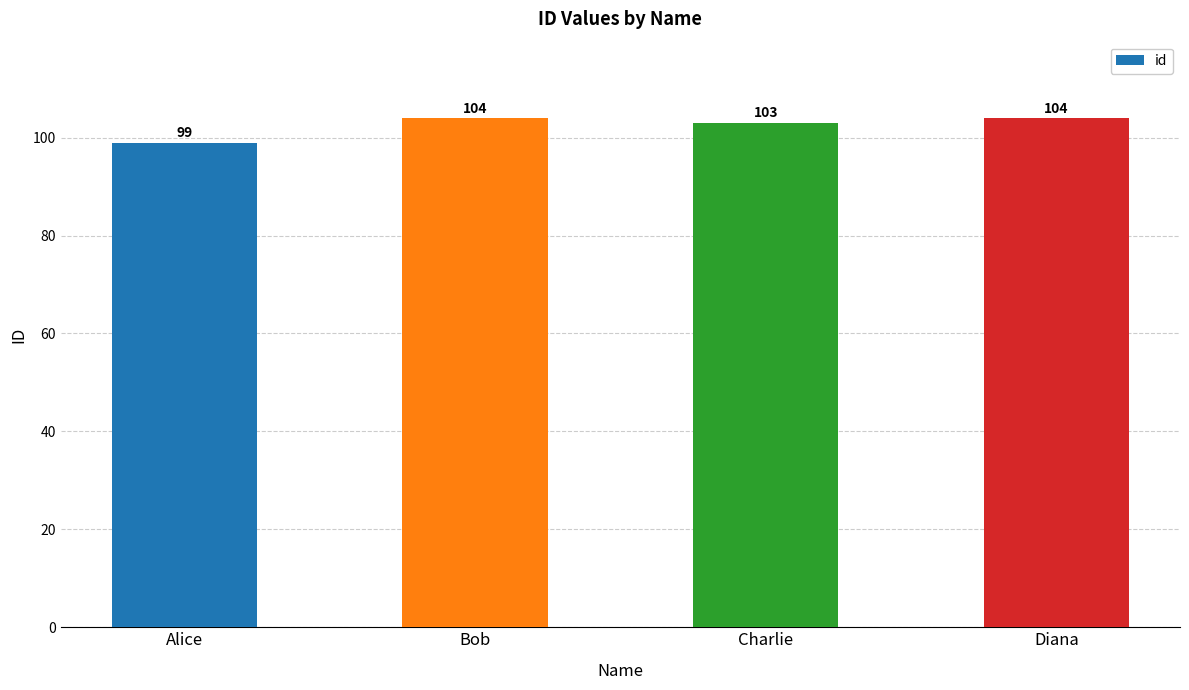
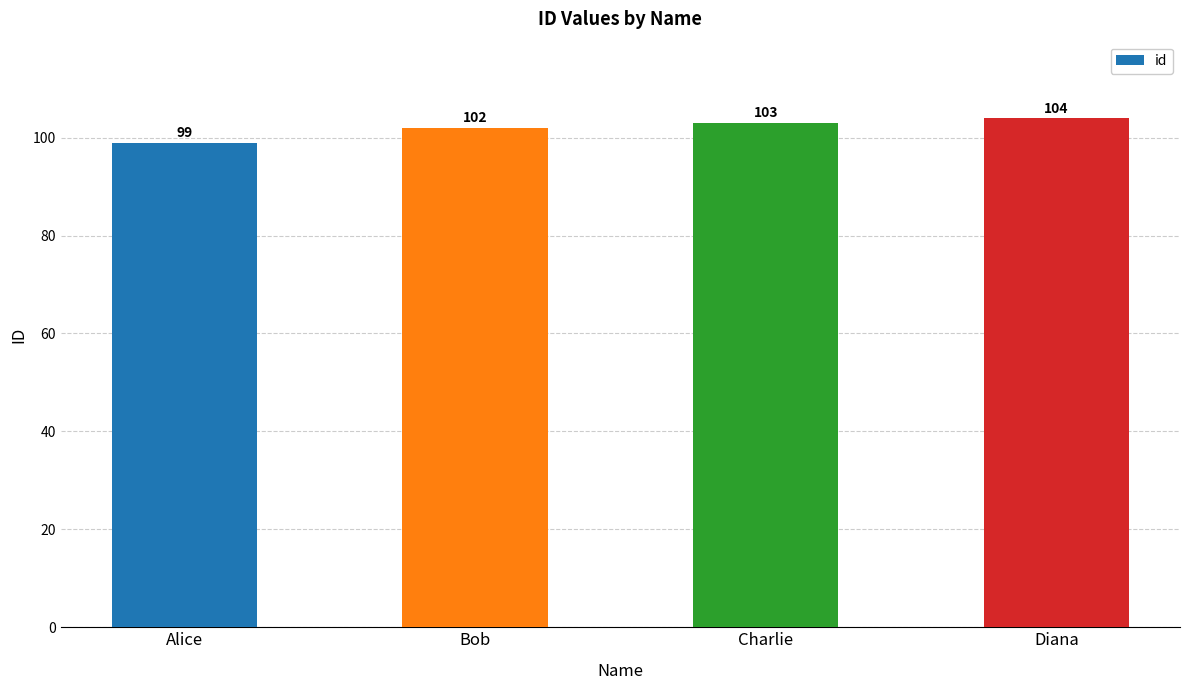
  {
    "Alice": 99,
-   "Bob": 104,
+   "Bob": 102,
    "Charlie": 103,
    "Diana": 104
  }
